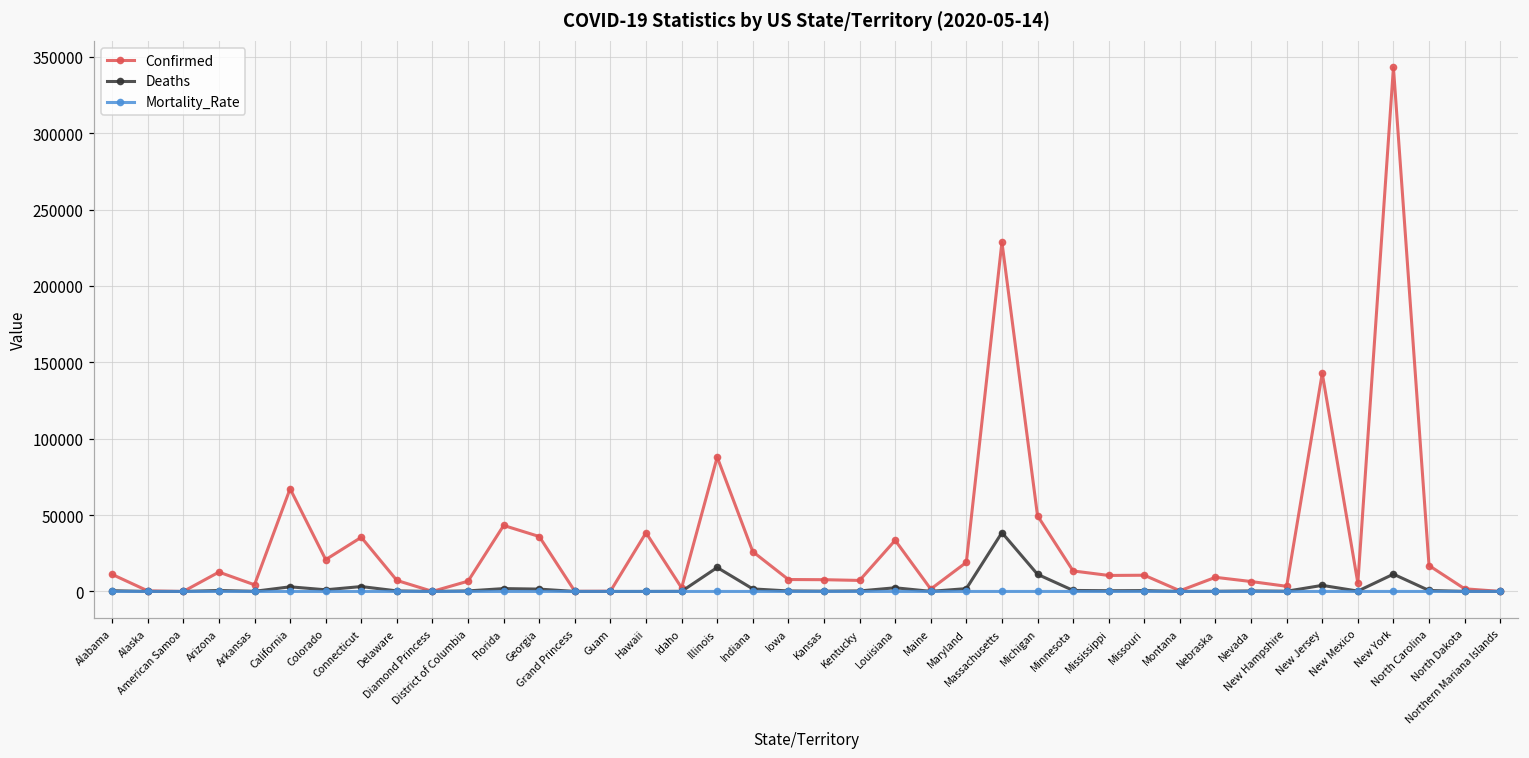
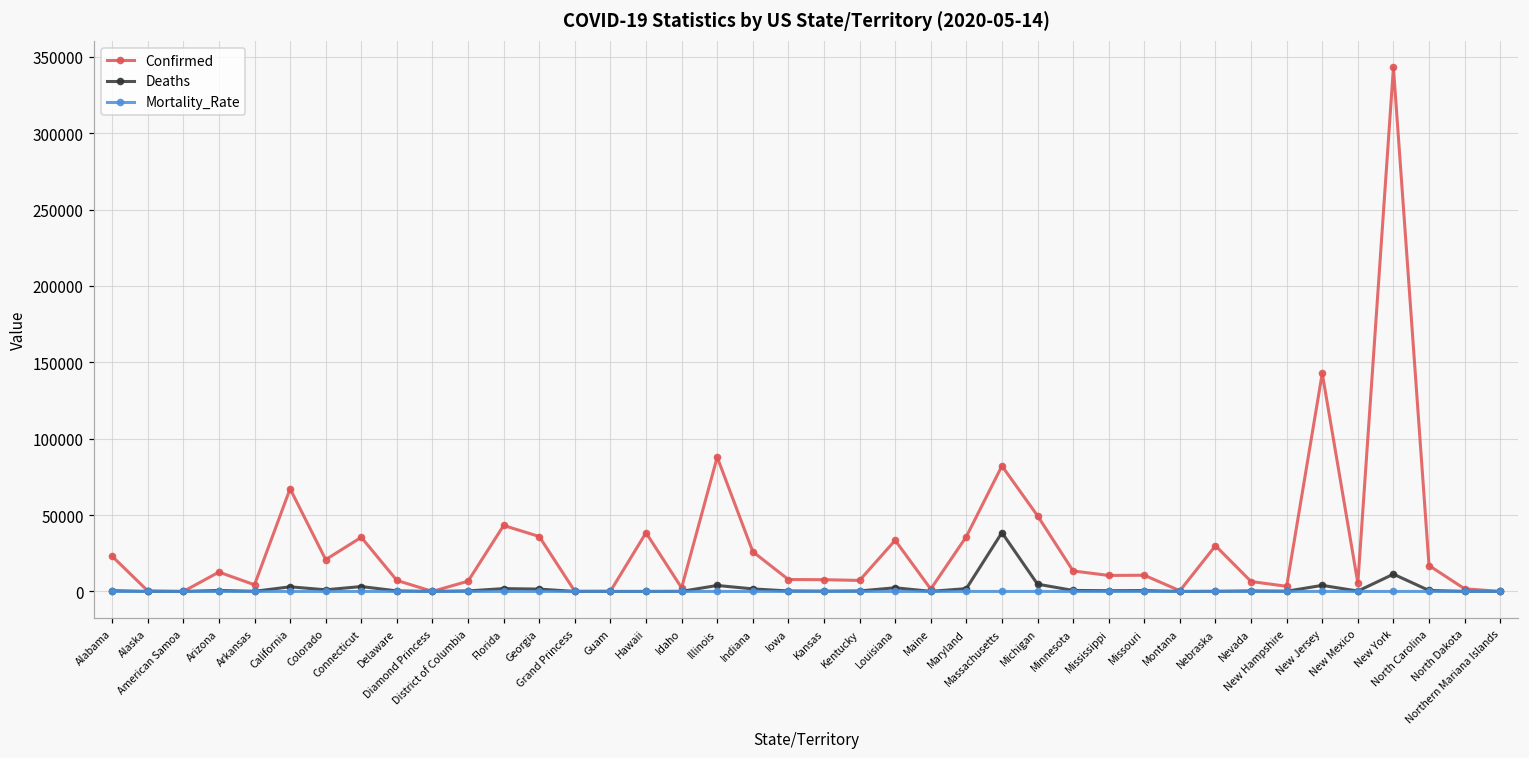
  {
    "Confirmed": {
-     "Alabama": 11000,
+     "Alabama": 23000,
      "Arizona": 13000,
      "Arkansas": 4000,
      "California": 67000,
      "Colorado": 21000,
      "Connecticut": 35000,
      "Delaware": 7000,
      "District of Columbia": 7000,
      "Florida": 43000,
      "Georgia": 36000,
      "Hawaii": 38000,
      "Idaho": 2000,
      "Illinois": 88000,
      "Indiana": 26000,
      "Iowa": 8000,
      "Kansas": 8000,
      "Kentucky": 7000,
      "Louisiana": 33000,
-     "Maryland": 19000,
-     "Massachusetts": 229000,
+     "Maryland": 36000,
+     "Massachusetts": 82000,
      "Michigan": 50000,
      "Minnesota": 13000,
      "Mississippi": 10000,
      "Missouri": 11000,
-     "Nebraska": 9000,
+     "Nebraska": 30000,
      "Nevada": 7000,
      "New Hampshire": 3000,
      "New Jersey": 143000,
      "New Mexico": 6000,
      "New York": 343000,
      "North Carolina": 17000
    },
    "Deaths": {
      "California": 3000,
      "Connecticut": 3000,
      "Florida": 2000,
-     "Illinois": 16000,
+     "Illinois": 4000,
      "Louisiana": 2000,
      "Maryland": 2000,
      "Massachusetts": 39000,
-     "Michigan": 11000,
+     "Michigan": 5000,
      "New Jersey": 4000,
      "New York": 11000
    },
    "Mortality_Rate": {
      "California": 0,
      "Connecticut": 0,
      "Florida": 0,
      "Illinois": 0,
      "Louisiana": 0,
      "Maryland": 0,
      "Massachusetts": 0,
      "Michigan": 0,
      "New Jersey": 0,
      "New York": 0
    }
  }
